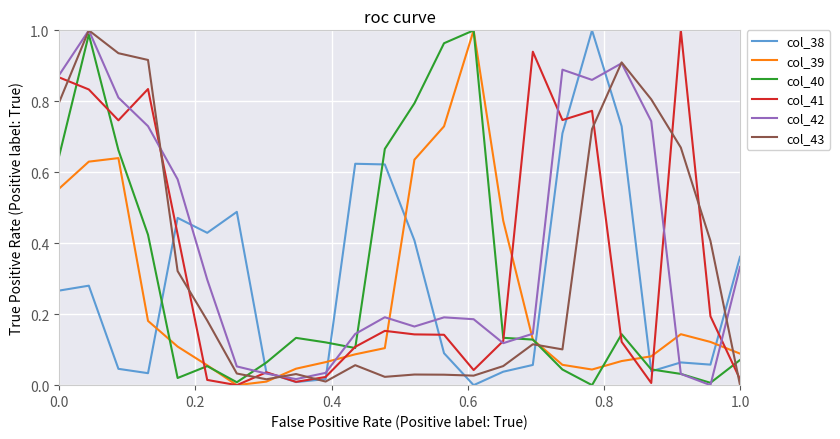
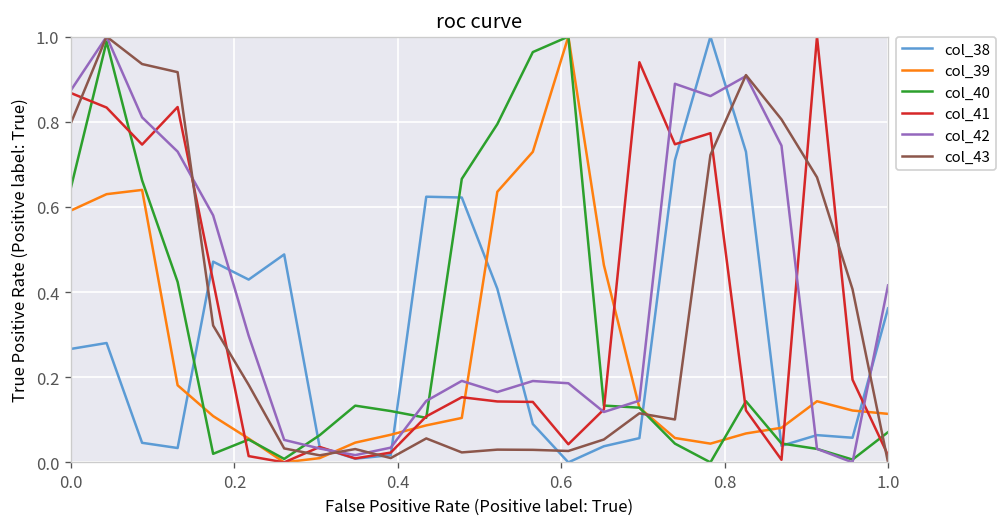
  {
    "col_38": {
      "0.0": 0.27,
      "1.0": 0.36
    },
    "col_39": {
-     "0.0": 0.55,
-     "1.0": 0.09
+     "0.0": 0.59,
+     "1.0": 0.11
    },
    "col_40": {
      "0.0": 0.65,
      "1.0": 0.07
    },
    "col_41": {
      "1.0": 0.02
    },
    "col_42": {
-     "1.0": 0.33
+     "1.0": 0.42
    },
    "col_43": {
      "0.0": 0.80,
      "1.0": 0.00
    }
  }
